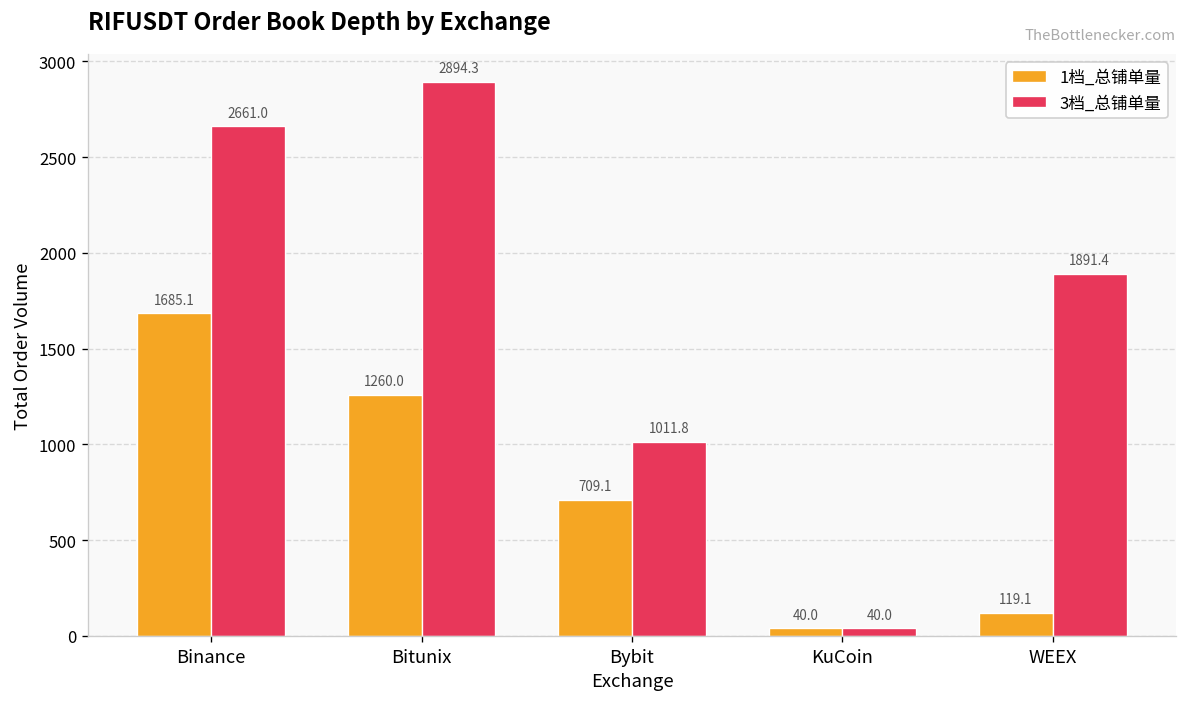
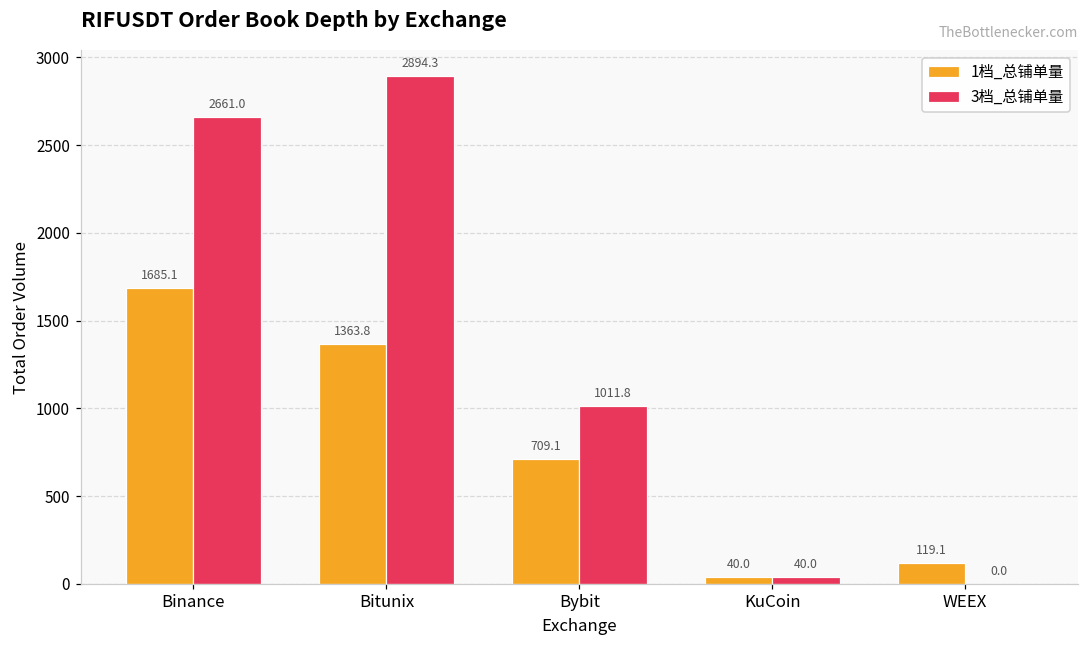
  {
    "1档_总铺单量": {
      "Binance": 1685.1,
-     "Bitunix": 1260.0,
+     "Bitunix": 1363.8,
      "Bybit": 709.1,
      "KuCoin": 40.0,
      "WEEX": 119.1
    },
    "3档_总铺单量": {
      "Binance": 2661.0,
      "Bitunix": 2894.3,
      "Bybit": 1011.8,
      "KuCoin": 40.0,
-     "WEEX": 1891.4
+     "WEEX": 0.0
    }
  }
